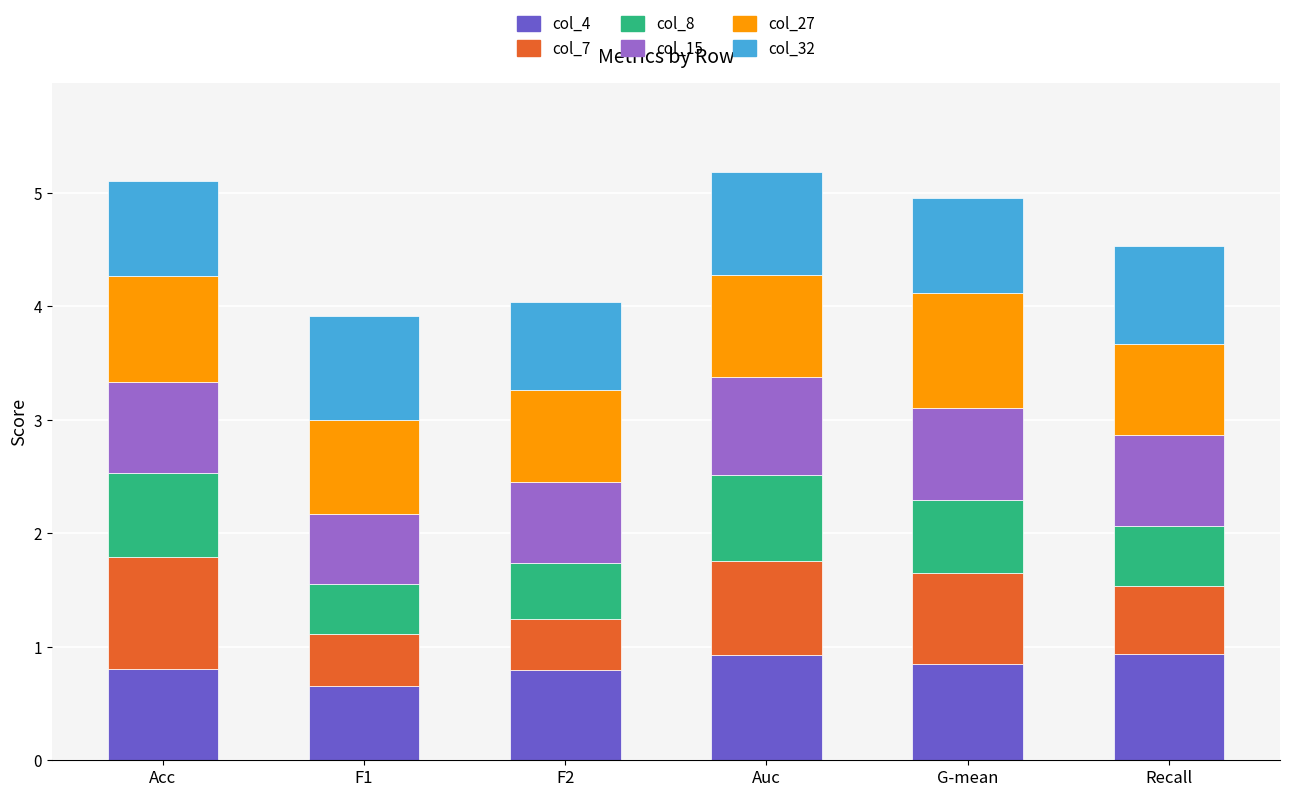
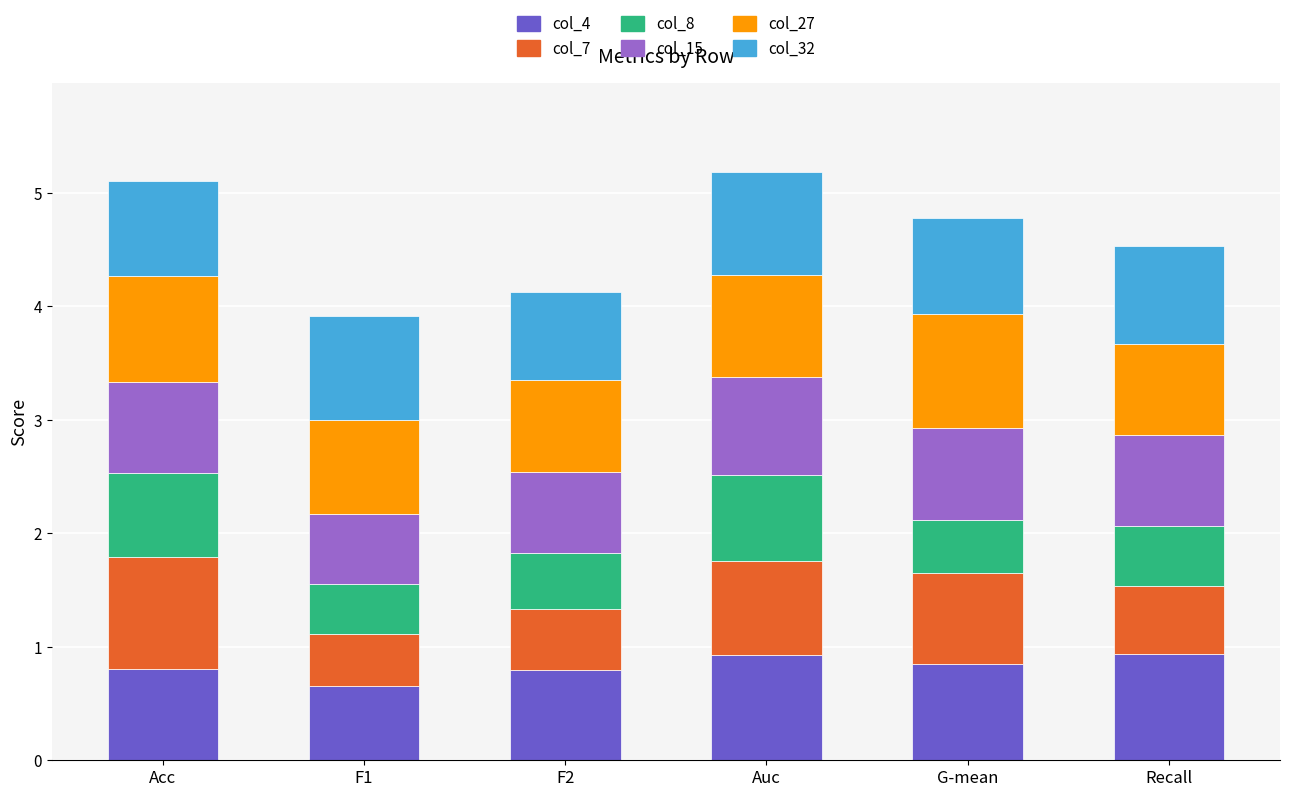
  {
    "col_7": {
      "Acc": 0.99,
      "F1": 0.46,
-     "F2": 0.45,
+     "F2": 0.54,
      "Auc": 0.83,
      "G-mean": 0.80,
      "Recall": 0.60
    },
    "col_8": {
      "Acc": 0.74,
      "F1": 0.44,
      "F2": 0.49,
      "Auc": 0.76,
-     "G-mean": 0.65,
+     "G-mean": 0.47,
      "Recall": 0.53
    },
    "col_27": {
      "Acc": 0.94,
      "F1": 0.83,
      "F2": 0.81,
      "Auc": 0.90,
      "G-mean": 1.01,
      "Recall": 0.80
    },
    "col_32": {
      "Acc": 0.83,
      "F1": 0.92,
      "F2": 0.77,
      "Auc": 0.91,
      "G-mean": 0.84,
      "Recall": 0.87
    }
  }
